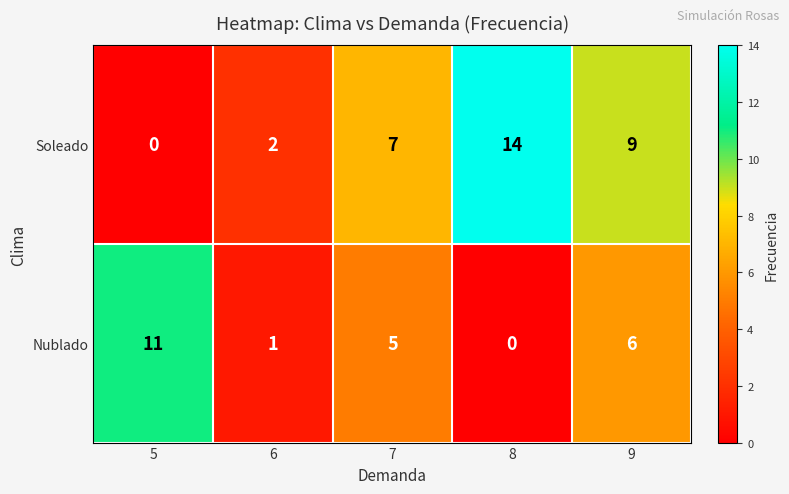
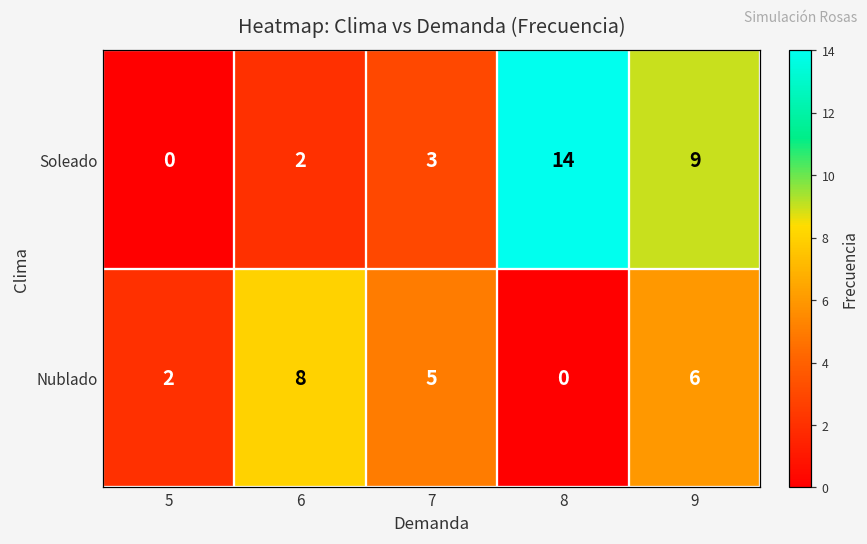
  {
    "Soleado": {
      "5": 0,
      "6": 2,
-     "7": 7,
+     "7": 3,
      "8": 14,
      "9": 9
    },
    "Nublado": {
-     "5": 11,
-     "6": 1,
+     "5": 2,
+     "6": 8,
      "7": 5,
      "8": 0,
      "9": 6
    }
  }
